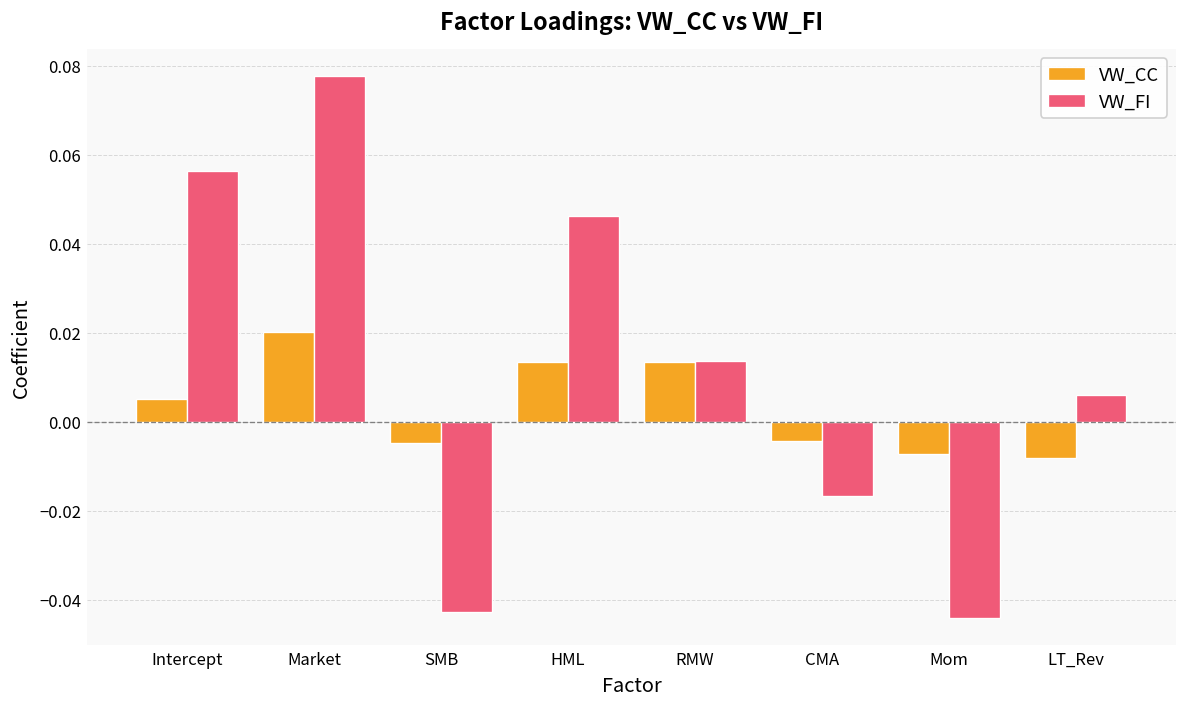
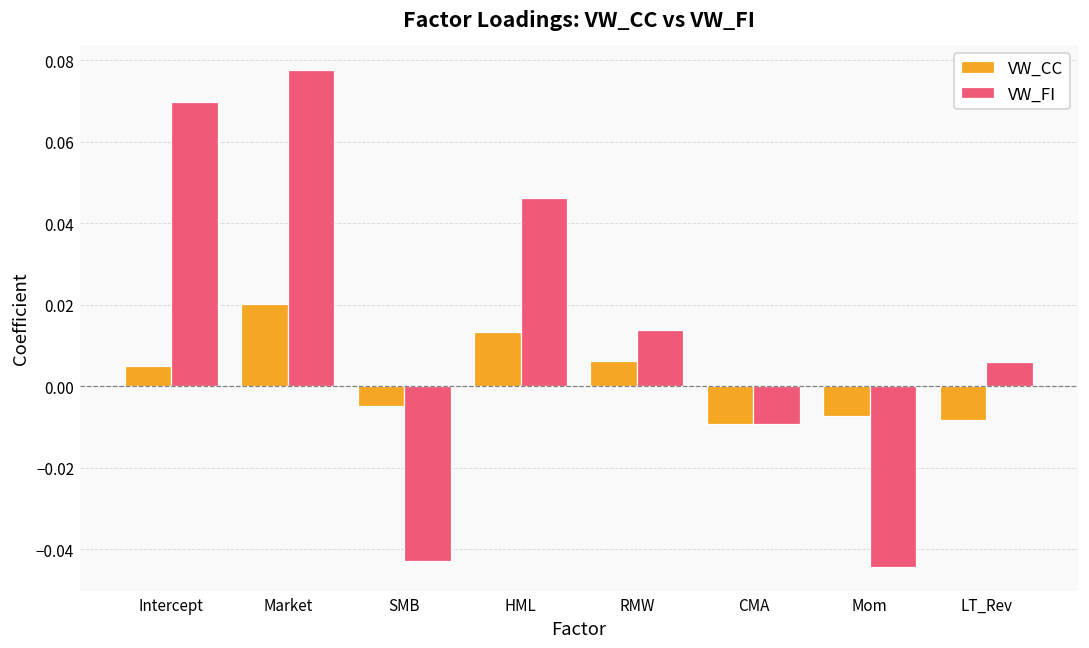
  {
    "VW_CC": {
      "Intercept": 0.005,
      "Market": 0.020,
      "SMB": -0.005,
      "HML": 0.013,
-     "RMW": 0.013,
-     "CMA": -0.004,
+     "RMW": 0.006,
+     "CMA": -0.009,
      "Mom": -0.007,
      "LT_Rev": -0.008
    },
    "VW_FI": {
-     "Intercept": 0.056,
+     "Intercept": 0.070,
      "Market": 0.078,
      "SMB": -0.043,
      "HML": 0.046,
      "RMW": 0.014,
-     "CMA": -0.017,
+     "CMA": -0.009,
      "Mom": -0.044,
      "LT_Rev": 0.006
    }
  }
